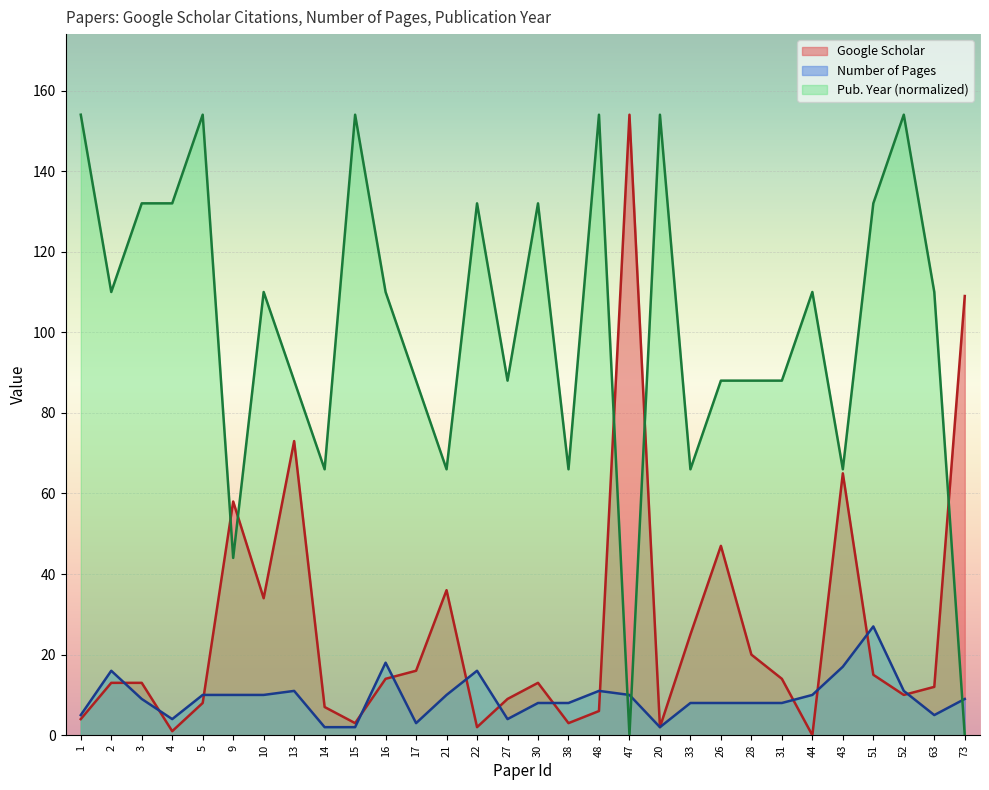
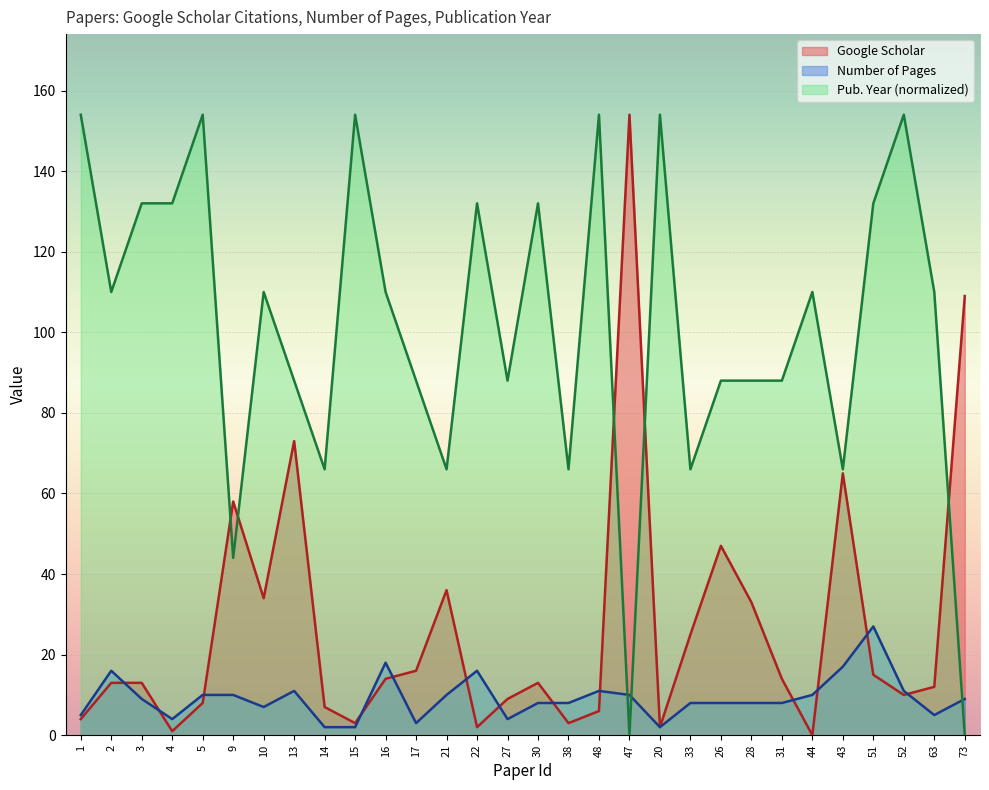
  {
    "Google Scholar": {
      "1": 4,
      "2": 13,
      "3": 13,
      "4": 1,
      "5": 8,
      "9": 58,
      "10": 34,
      "13": 73,
      "14": 7,
      "15": 3,
      "16": 14,
      "17": 16,
      "21": 36,
      "22": 2,
      "27": 9,
      "30": 13,
      "38": 3,
      "48": 6,
      "47": 154,
      "33": 25,
      "26": 47,
-     "28": 20,
+     "28": 33,
      "31": 14,
      "44": 0,
      "43": 65,
      "51": 15,
      "52": 10,
      "63": 12,
      "73": 109
    },
    "Number of Pages": {
      "1": 5,
      "2": 16,
      "3": 9,
      "4": 4,
      "5": 10,
      "9": 10,
-     "10": 10,
+     "10": 7,
      "13": 11,
      "14": 2,
      "15": 2,
      "16": 18,
      "17": 3,
      "21": 10,
      "22": 16,
      "27": 4,
      "30": 8,
      "38": 8,
      "48": 11,
      "47": 10,
      "33": 8,
      "26": 8,
      "28": 8,
      "31": 8,
      "44": 10,
      "43": 17,
      "51": 27,
      "52": 11,
      "63": 5,
      "73": 9
    },
    "Pub. Year (normalized)": {
      "1": 154,
      "2": 110,
      "3": 132,
      "4": 132,
      "5": 154,
      "9": 44,
      "10": 110,
      "13": 88,
      "14": 66,
      "15": 154,
      "16": 110,
      "17": 88,
      "21": 66,
      "22": 132,
      "27": 88,
      "30": 132,
      "38": 66,
      "48": 154,
      "47": 0,
      "20": 154,
      "33": 66,
      "26": 88,
      "28": 88,
      "31": 88,
      "44": 110,
      "43": 66,
      "51": 132,
      "52": 154,
      "63": 110,
      "73": 0
    }
  }
